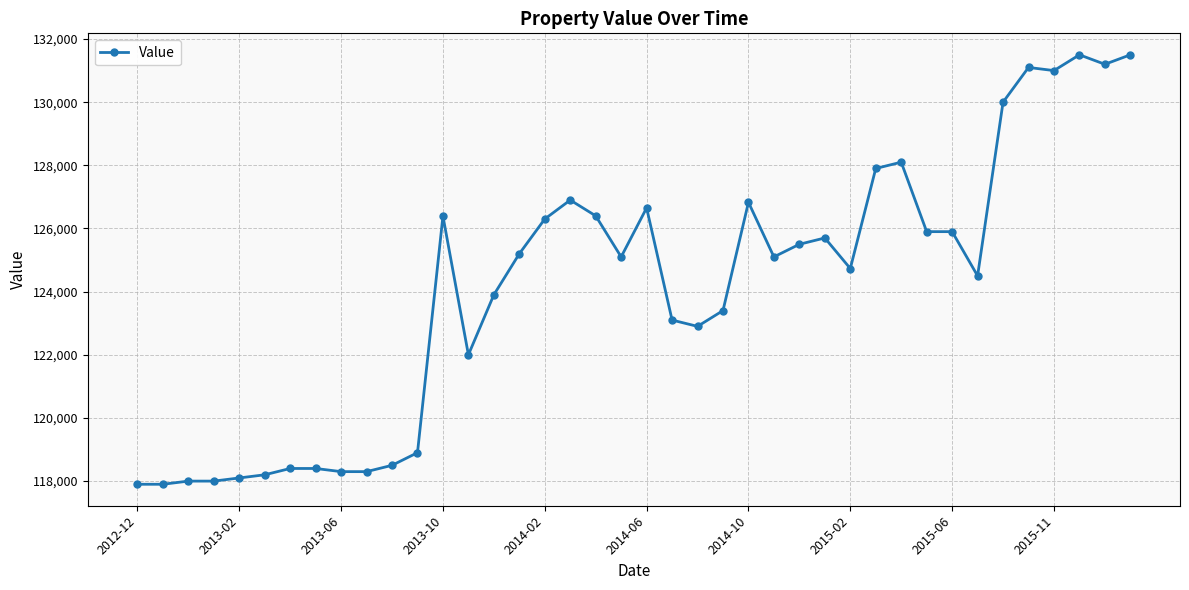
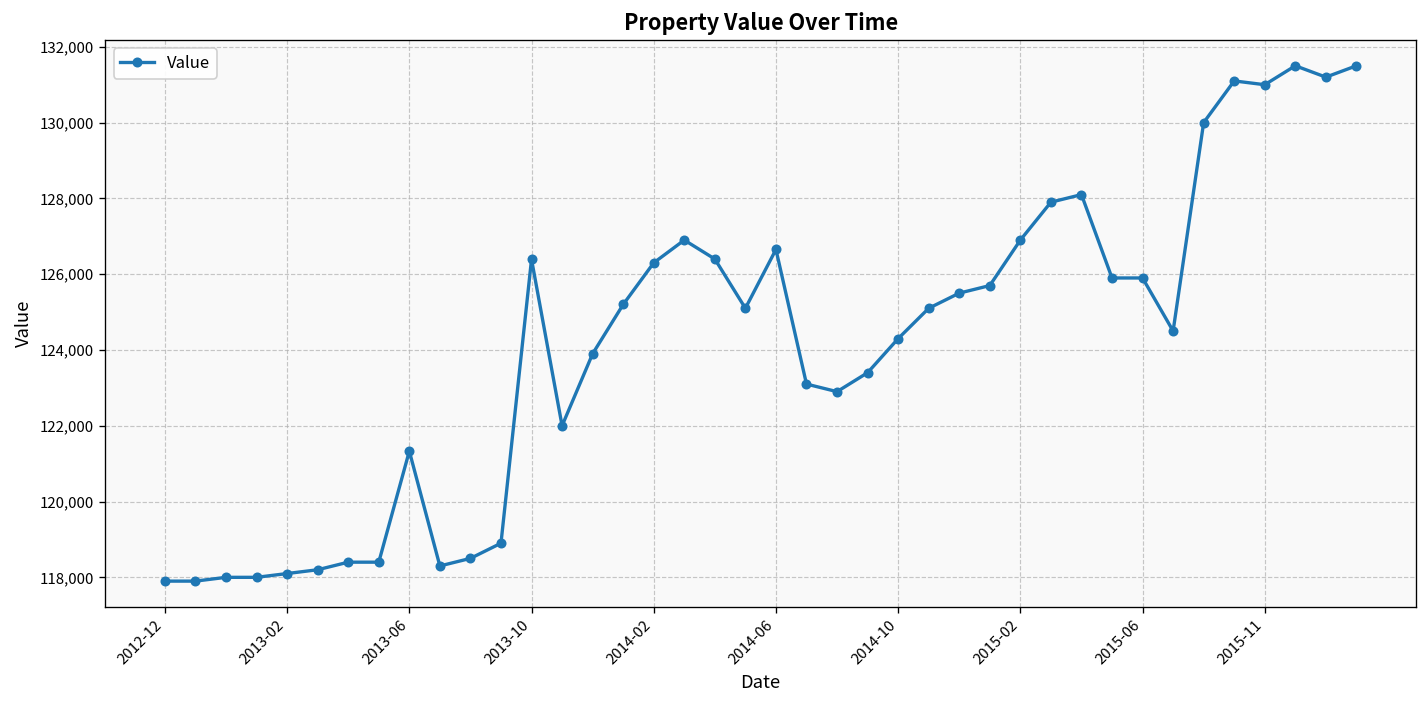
  {
-   "2013-06": "118,300",
+   "2013-06": "121,300",
    "2013-10": "126,400",
    "2014-02": "126,300",
    "2014-06": "126,700",
-   "2014-10": "126,800",
-   "2015-02": "124,700",
+   "2014-10": "124,300",
+   "2015-02": "126,900",
    "2015-06": "125,900",
    "2015-11": "131,000"
  }
